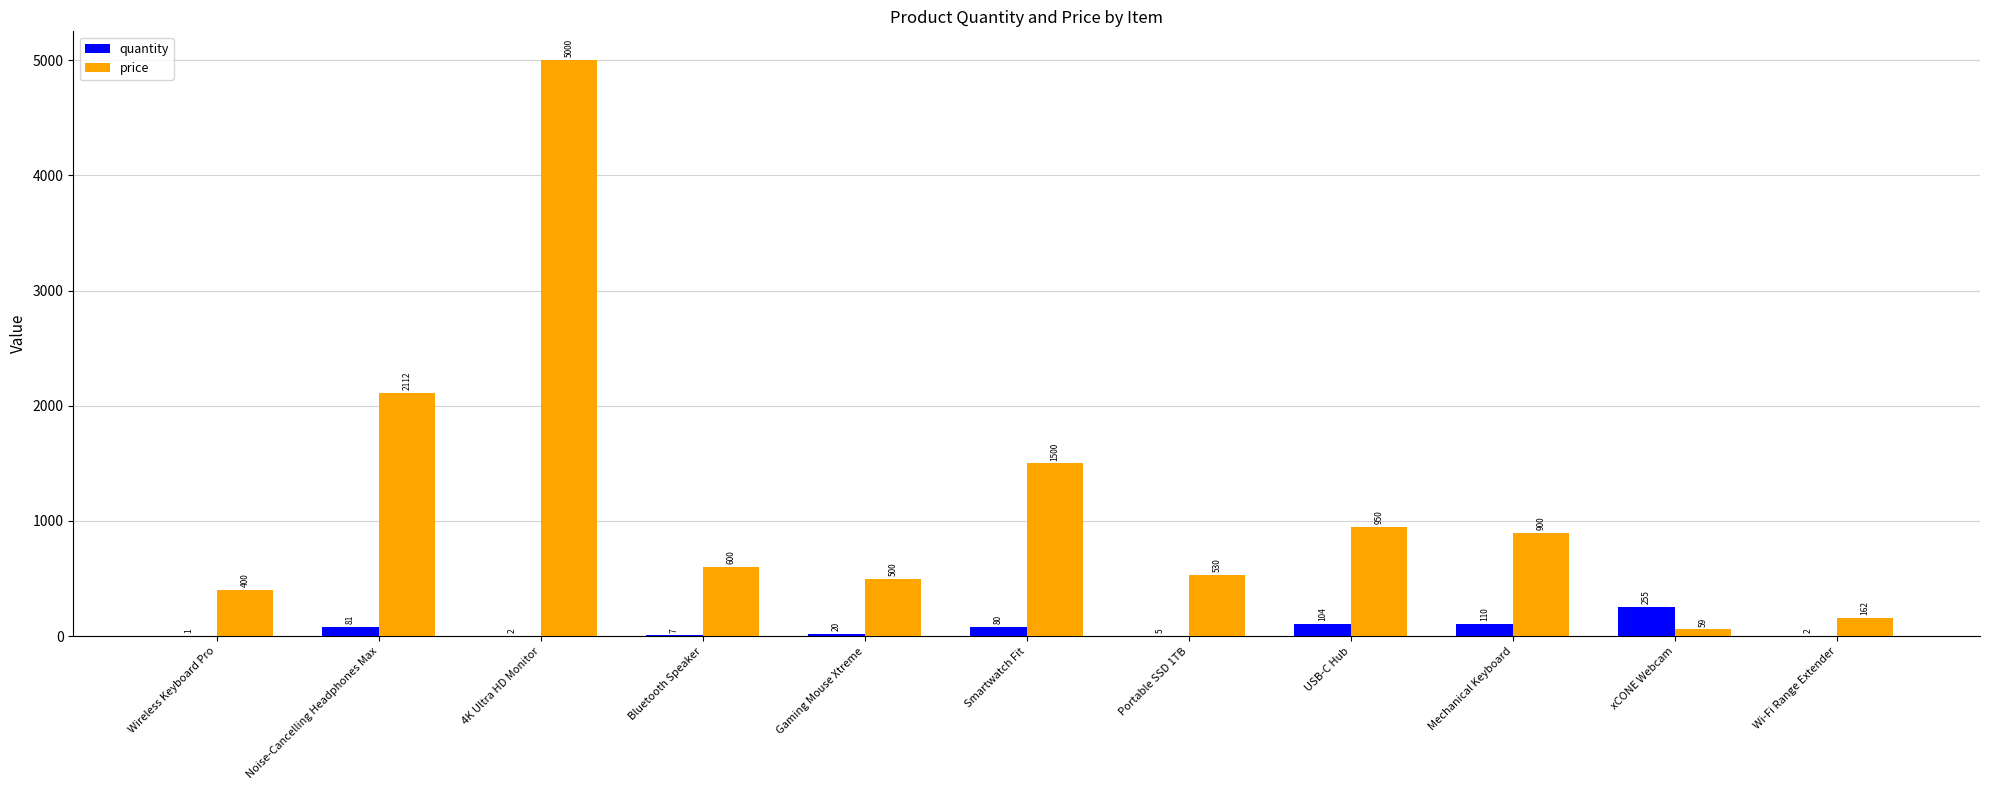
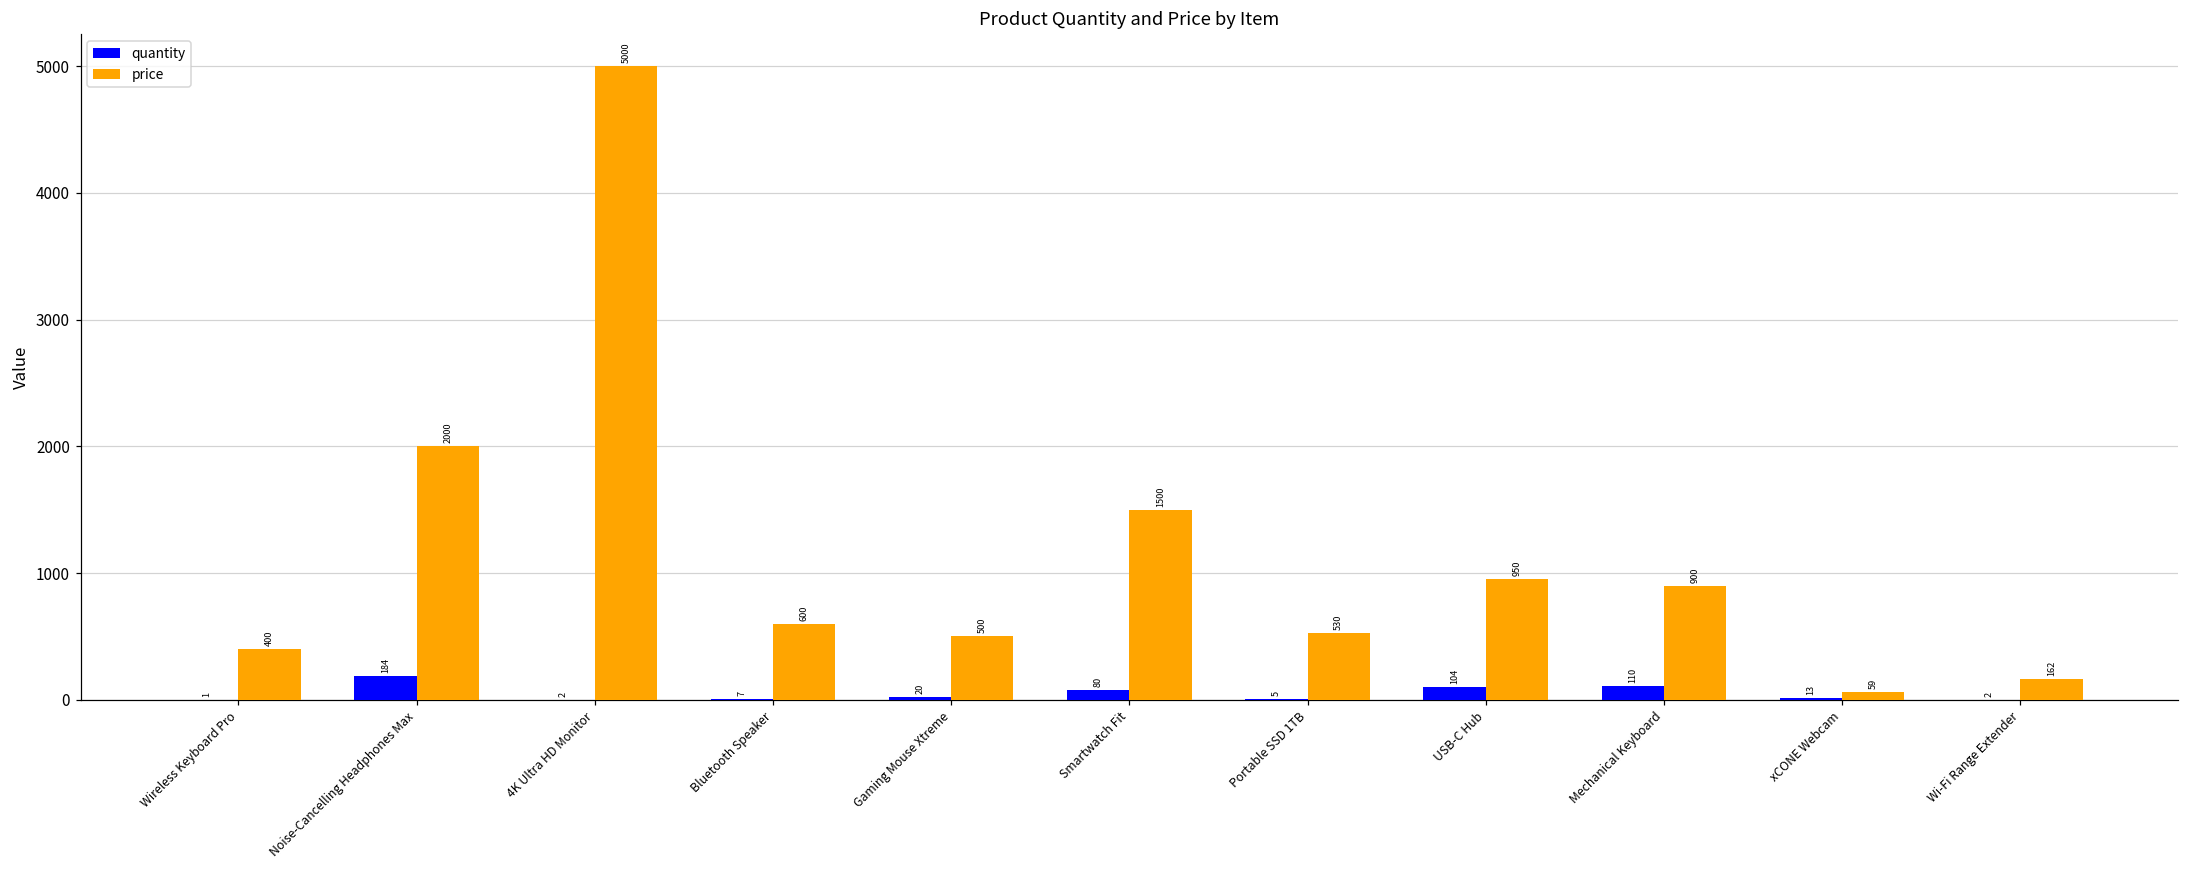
  {
    "quantity": {
      "Wireless Keyboard Pro": 1,
-     "Noise-Cancelling Headphones Max": 81,
+     "Noise-Cancelling Headphones Max": 184,
      "4K Ultra HD Monitor": 2,
      "Bluetooth Speaker": 7,
      "Gaming Mouse Xtreme": 20,
      "Smartwatch Fit": 80,
      "Portable SSD 1TB": 5,
      "USB-C Hub": 104,
      "Mechanical Keyboard": 110,
-     "xCONE Webcam": 255,
+     "xCONE Webcam": 13,
      "Wi-Fi Range Extender": 2
    },
    "price": {
      "Wireless Keyboard Pro": 400,
-     "Noise-Cancelling Headphones Max": 2112,
+     "Noise-Cancelling Headphones Max": 2000,
      "4K Ultra HD Monitor": 5000,
      "Bluetooth Speaker": 600,
      "Gaming Mouse Xtreme": 500,
      "Smartwatch Fit": 1500,
      "Portable SSD 1TB": 530,
      "USB-C Hub": 950,
      "Mechanical Keyboard": 900,
      "xCONE Webcam": 59,
      "Wi-Fi Range Extender": 162
    }
  }
